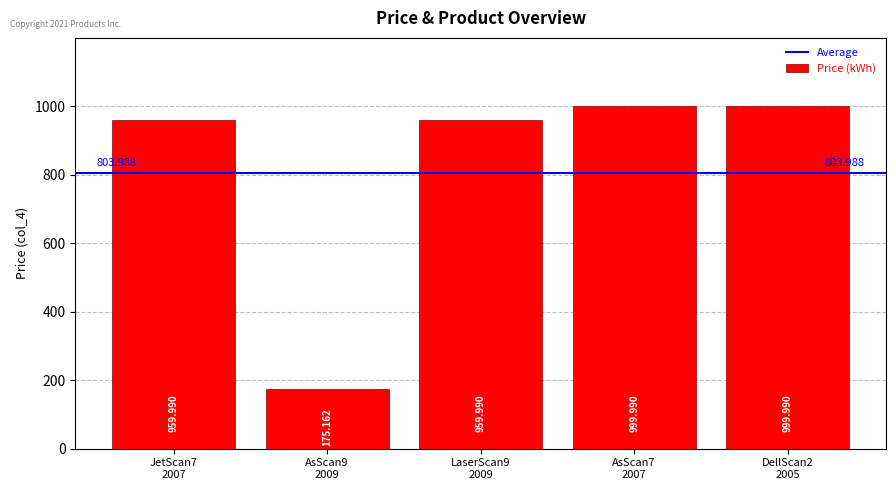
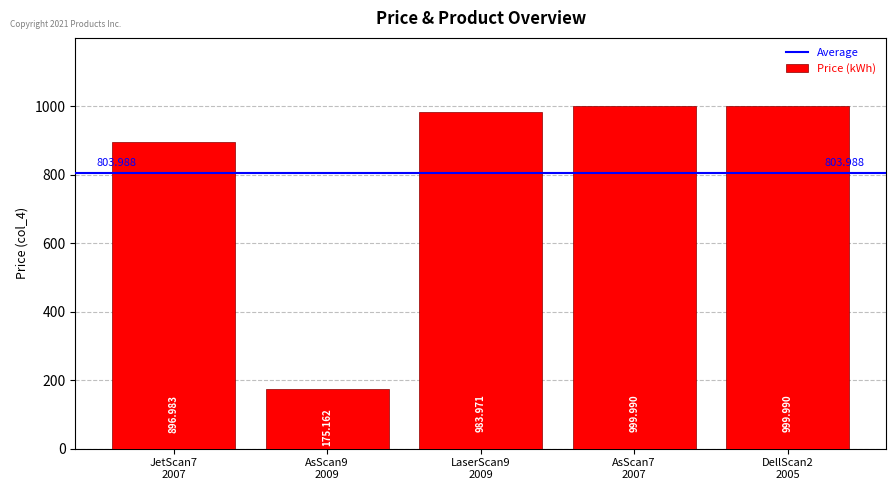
  {
-   "JetScan7 2007": 959.990,
+   "JetScan7 2007": 896.983,
    "AsScan9 2009": 175.162,
-   "LaserScan9 2009": 959.990,
+   "LaserScan9 2009": 983.971,
    "AsScan7 2007": 999.990,
    "DellScan2 2005": 999.990
  }
